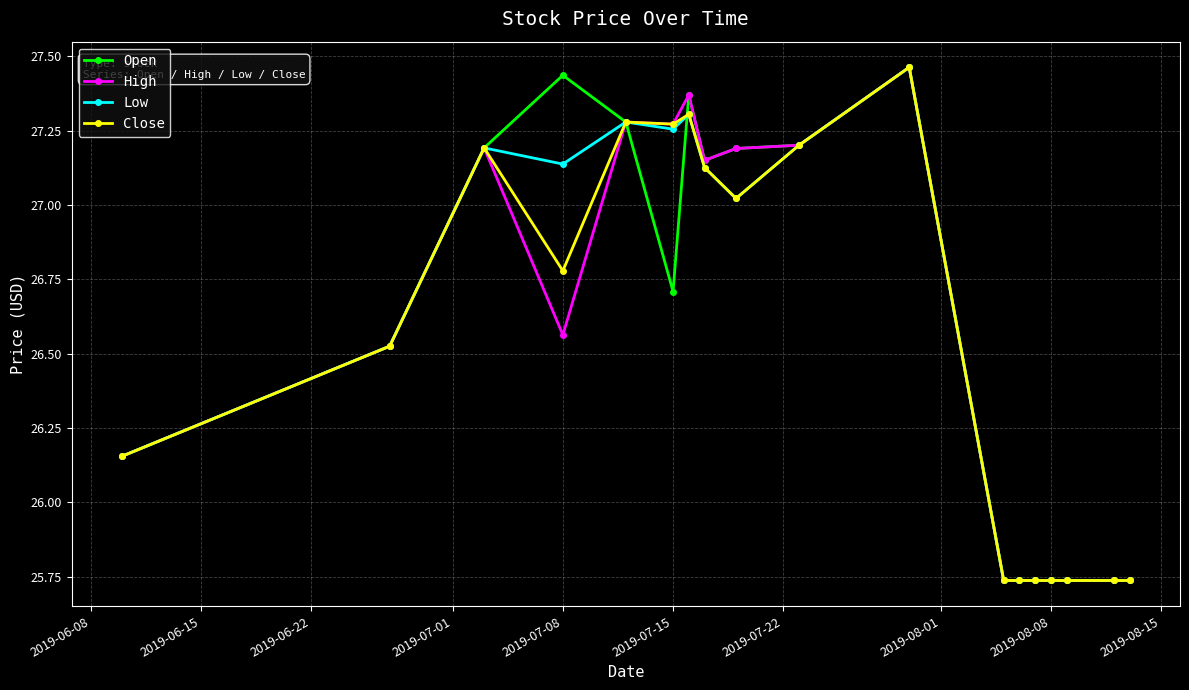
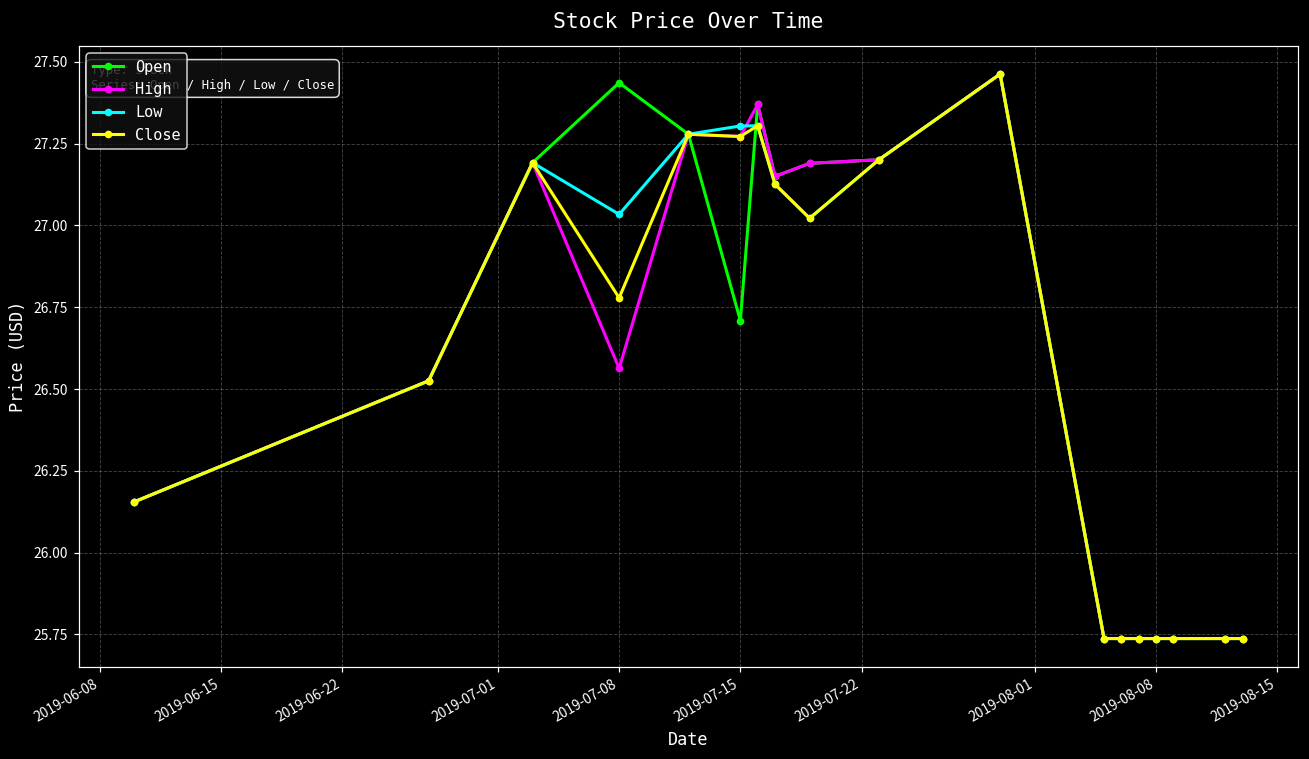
  {
    "Open": {
      "2019-07-08": 27.44,
      "2019-07-15": 26.71
    },
    "High": {
      "2019-07-08": 26.56
    },
    "Low": {
-     "2019-07-08": 27.14,
-     "2019-07-15": 27.25
+     "2019-07-08": 27.03,
+     "2019-07-15": 27.30
    },
    "Close": {
      "2019-07-08": 26.78
    }
  }
